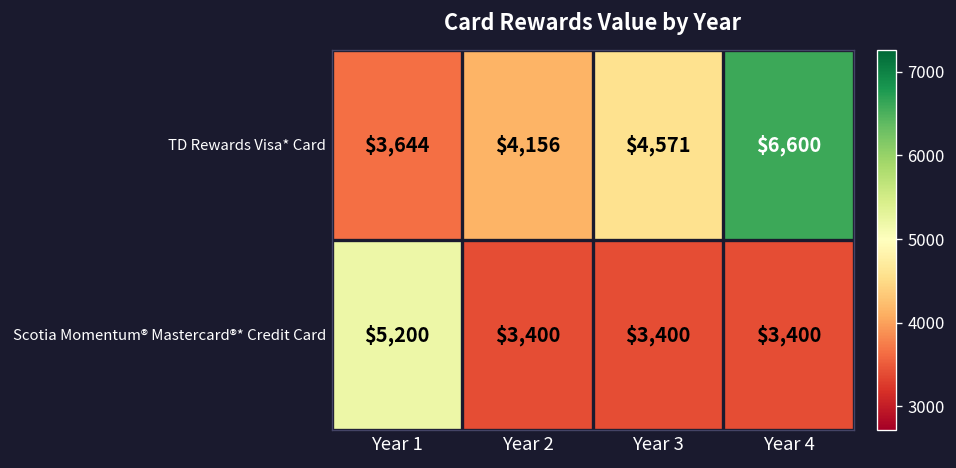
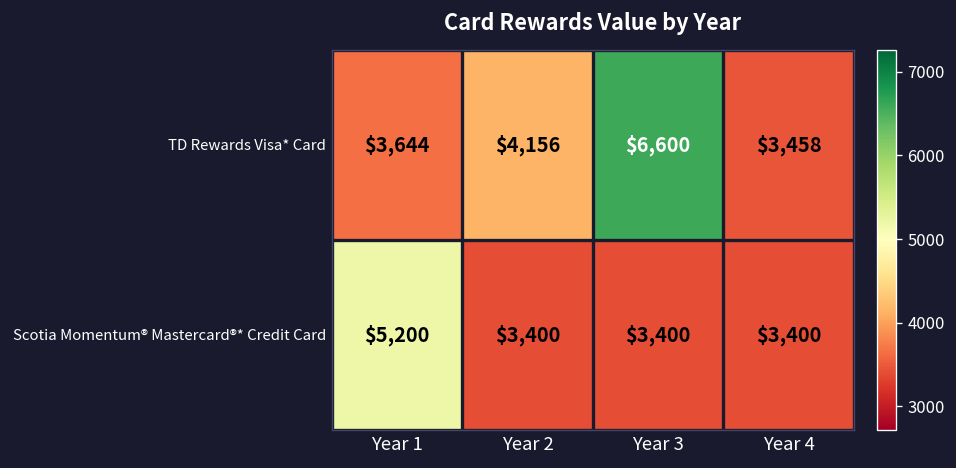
  {
    "TD Rewards Visa* Card": {
      "Year 1": "$3,644",
      "Year 2": "$4,156",
-     "Year 3": "$4,571",
-     "Year 4": "$6,600"
+     "Year 3": "$6,600",
+     "Year 4": "$3,458"
    },
    "Scotia Momentum® Mastercard®* Credit Card": {
      "Year 1": "$5,200",
      "Year 2": "$3,400",
      "Year 3": "$3,400",
      "Year 4": "$3,400"
    }
  }
